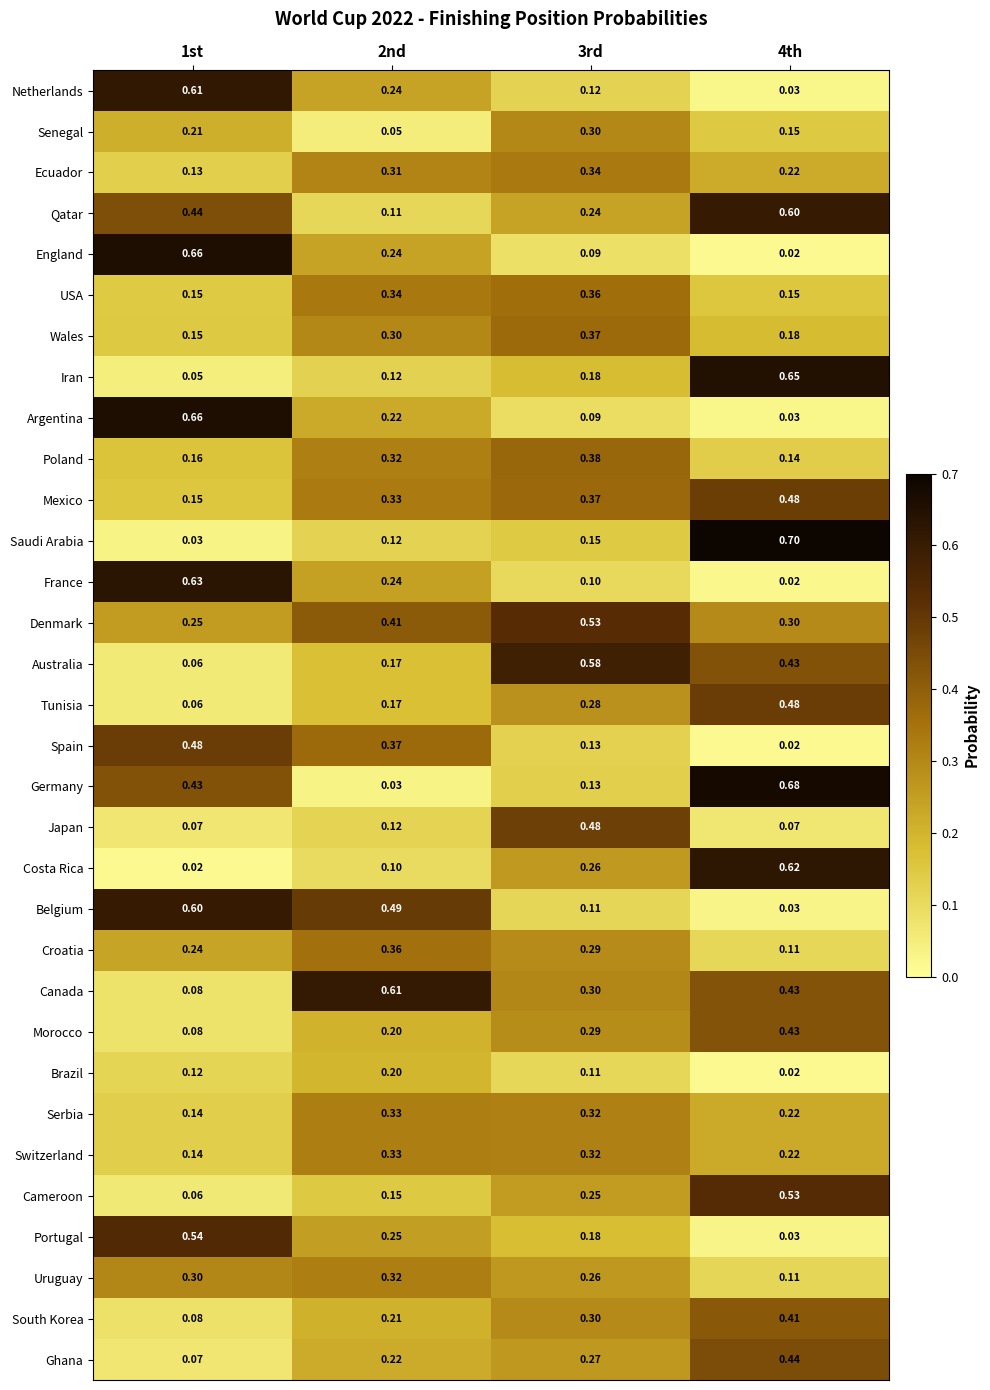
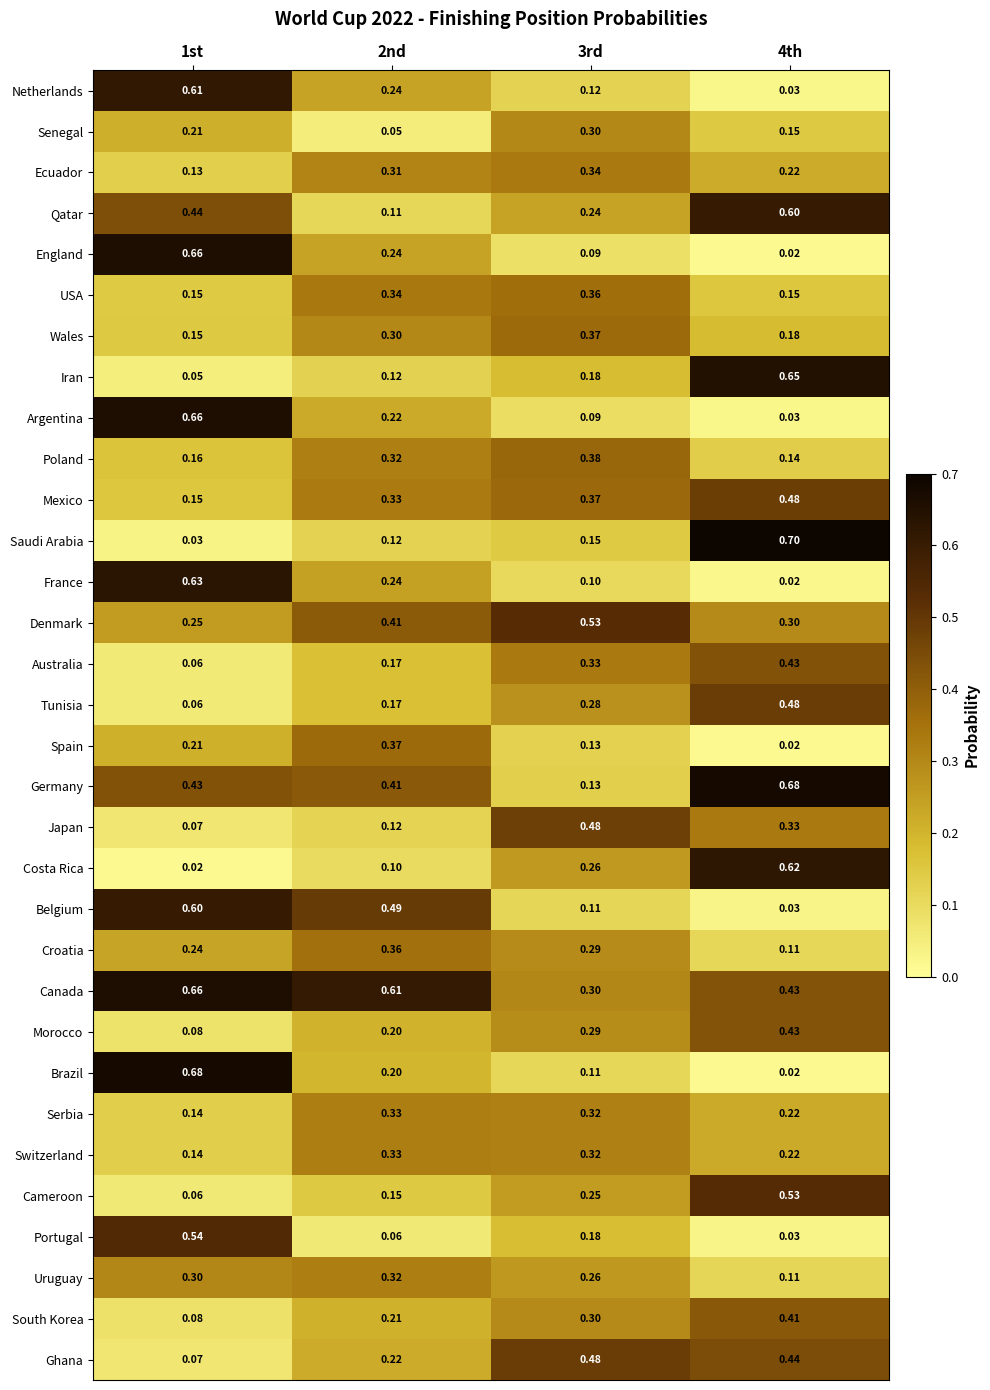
  {
    "Netherlands": {
      "1st": 0.61,
      "2nd": 0.24,
      "3rd": 0.12,
      "4th": 0.03
    },
    "Senegal": {
      "1st": 0.21,
      "2nd": 0.05,
      "3rd": 0.30,
      "4th": 0.15
    },
    "Ecuador": {
      "1st": 0.13,
      "2nd": 0.31,
      "3rd": 0.34,
      "4th": 0.22
    },
    "Qatar": {
      "1st": 0.44,
      "2nd": 0.11,
      "3rd": 0.24,
      "4th": 0.60
    },
    "England": {
      "1st": 0.66,
      "2nd": 0.24,
      "3rd": 0.09,
      "4th": 0.02
    },
    "USA": {
      "1st": 0.15,
      "2nd": 0.34,
      "3rd": 0.36,
      "4th": 0.15
    },
    "Wales": {
      "1st": 0.15,
      "2nd": 0.30,
      "3rd": 0.37,
      "4th": 0.18
    },
    "Iran": {
      "1st": 0.05,
      "2nd": 0.12,
      "3rd": 0.18,
      "4th": 0.65
    },
    "Argentina": {
      "1st": 0.66,
      "2nd": 0.22,
      "3rd": 0.09,
      "4th": 0.03
    },
    "Poland": {
      "1st": 0.16,
      "2nd": 0.32,
      "3rd": 0.38,
      "4th": 0.14
    },
    "Mexico": {
      "1st": 0.15,
      "2nd": 0.33,
      "3rd": 0.37,
      "4th": 0.48
    },
    "Saudi Arabia": {
      "1st": 0.03,
      "2nd": 0.12,
      "3rd": 0.15,
      "4th": 0.70
    },
    "France": {
      "1st": 0.63,
      "2nd": 0.24,
      "3rd": 0.10,
      "4th": 0.02
    },
    "Denmark": {
      "1st": 0.25,
      "2nd": 0.41,
      "3rd": 0.53,
      "4th": 0.30
    },
    "Australia": {
      "1st": 0.06,
      "2nd": 0.17,
-     "3rd": 0.58,
+     "3rd": 0.33,
      "4th": 0.43
    },
    "Tunisia": {
      "1st": 0.06,
      "2nd": 0.17,
      "3rd": 0.28,
      "4th": 0.48
    },
    "Spain": {
-     "1st": 0.48,
+     "1st": 0.21,
      "2nd": 0.37,
      "3rd": 0.13,
      "4th": 0.02
    },
    "Germany": {
      "1st": 0.43,
-     "2nd": 0.03,
+     "2nd": 0.41,
      "3rd": 0.13,
      "4th": 0.68
    },
    "Japan": {
      "1st": 0.07,
      "2nd": 0.12,
      "3rd": 0.48,
-     "4th": 0.07
+     "4th": 0.33
    },
    "Costa Rica": {
      "1st": 0.02,
      "2nd": 0.10,
      "3rd": 0.26,
      "4th": 0.62
    },
    "Belgium": {
      "1st": 0.60,
      "2nd": 0.49,
      "3rd": 0.11,
      "4th": 0.03
    },
    "Croatia": {
      "1st": 0.24,
      "2nd": 0.36,
      "3rd": 0.29,
      "4th": 0.11
    },
    "Canada": {
-     "1st": 0.08,
+     "1st": 0.66,
      "2nd": 0.61,
      "3rd": 0.30,
      "4th": 0.43
    },
    "Morocco": {
      "1st": 0.08,
      "2nd": 0.20,
      "3rd": 0.29,
      "4th": 0.43
    },
    "Brazil": {
-     "1st": 0.12,
+     "1st": 0.68,
      "2nd": 0.20,
      "3rd": 0.11,
      "4th": 0.02
    },
    "Serbia": {
      "1st": 0.14,
      "2nd": 0.33,
      "3rd": 0.32,
      "4th": 0.22
    },
    "Switzerland": {
      "1st": 0.14,
      "2nd": 0.33,
      "3rd": 0.32,
      "4th": 0.22
    },
    "Cameroon": {
      "1st": 0.06,
      "2nd": 0.15,
      "3rd": 0.25,
      "4th": 0.53
    },
    "Portugal": {
      "1st": 0.54,
-     "2nd": 0.25,
+     "2nd": 0.06,
      "3rd": 0.18,
      "4th": 0.03
    },
    "Uruguay": {
      "1st": 0.30,
      "2nd": 0.32,
      "3rd": 0.26,
      "4th": 0.11
    },
    "South Korea": {
      "1st": 0.08,
      "2nd": 0.21,
      "3rd": 0.30,
      "4th": 0.41
    },
    "Ghana": {
      "1st": 0.07,
      "2nd": 0.22,
-     "3rd": 0.27,
+     "3rd": 0.48,
      "4th": 0.44
    }
  }
